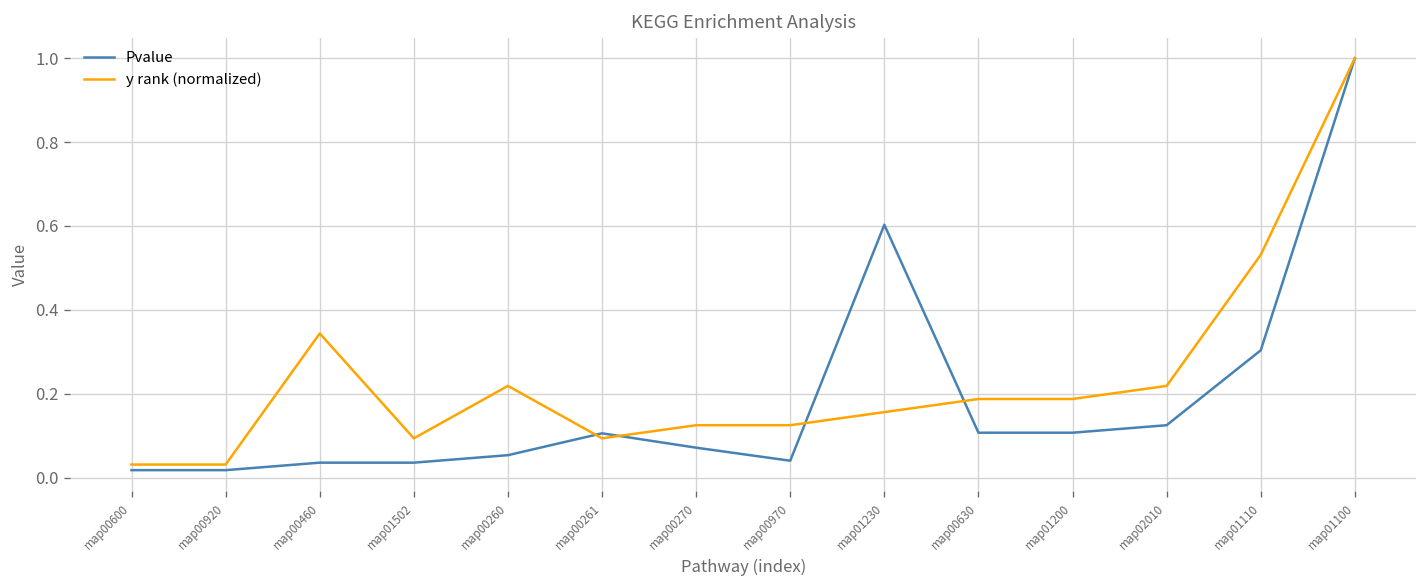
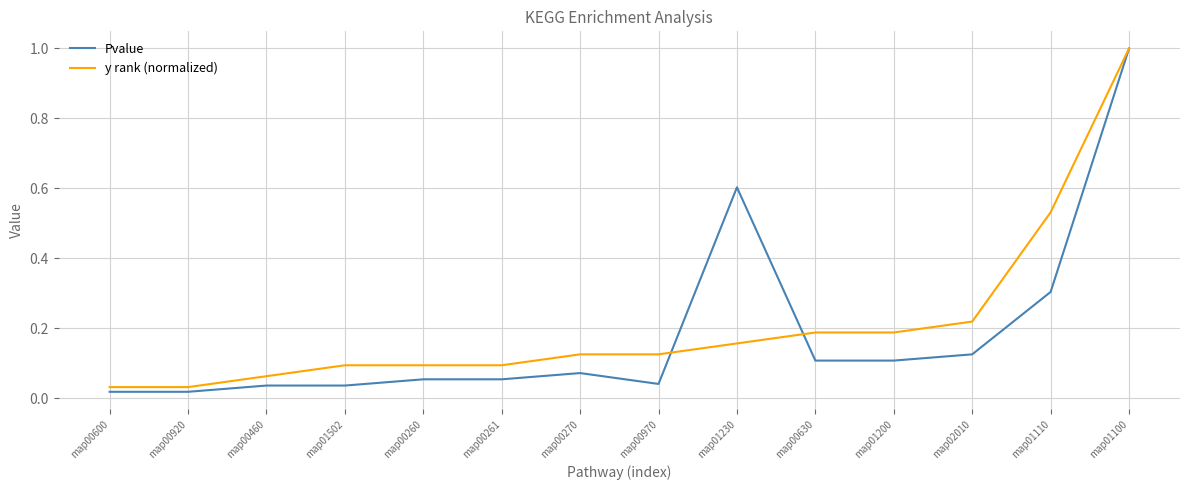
  {
    "Pvalue": {
      "map00600": 0.02,
      "map00920": 0.02,
      "map00460": 0.04,
      "map01502": 0.04,
      "map00260": 0.05,
-     "map00261": 0.11,
+     "map00261": 0.05,
      "map00270": 0.07,
      "map00970": 0.04,
      "map01230": 0.60,
      "map00630": 0.11,
      "map01200": 0.11,
      "map02010": 0.13,
      "map01110": 0.30
    },
    "y rank (normalized)": {
      "map00600": 0.03,
      "map00920": 0.03,
-     "map00460": 0.34,
+     "map00460": 0.06,
      "map01502": 0.09,
-     "map00260": 0.22,
+     "map00260": 0.09,
      "map00261": 0.09,
      "map00270": 0.13,
      "map00970": 0.13,
      "map01230": 0.16,
      "map00630": 0.19,
      "map01200": 0.19,
      "map02010": 0.22,
      "map01110": 0.53
    }
  }
